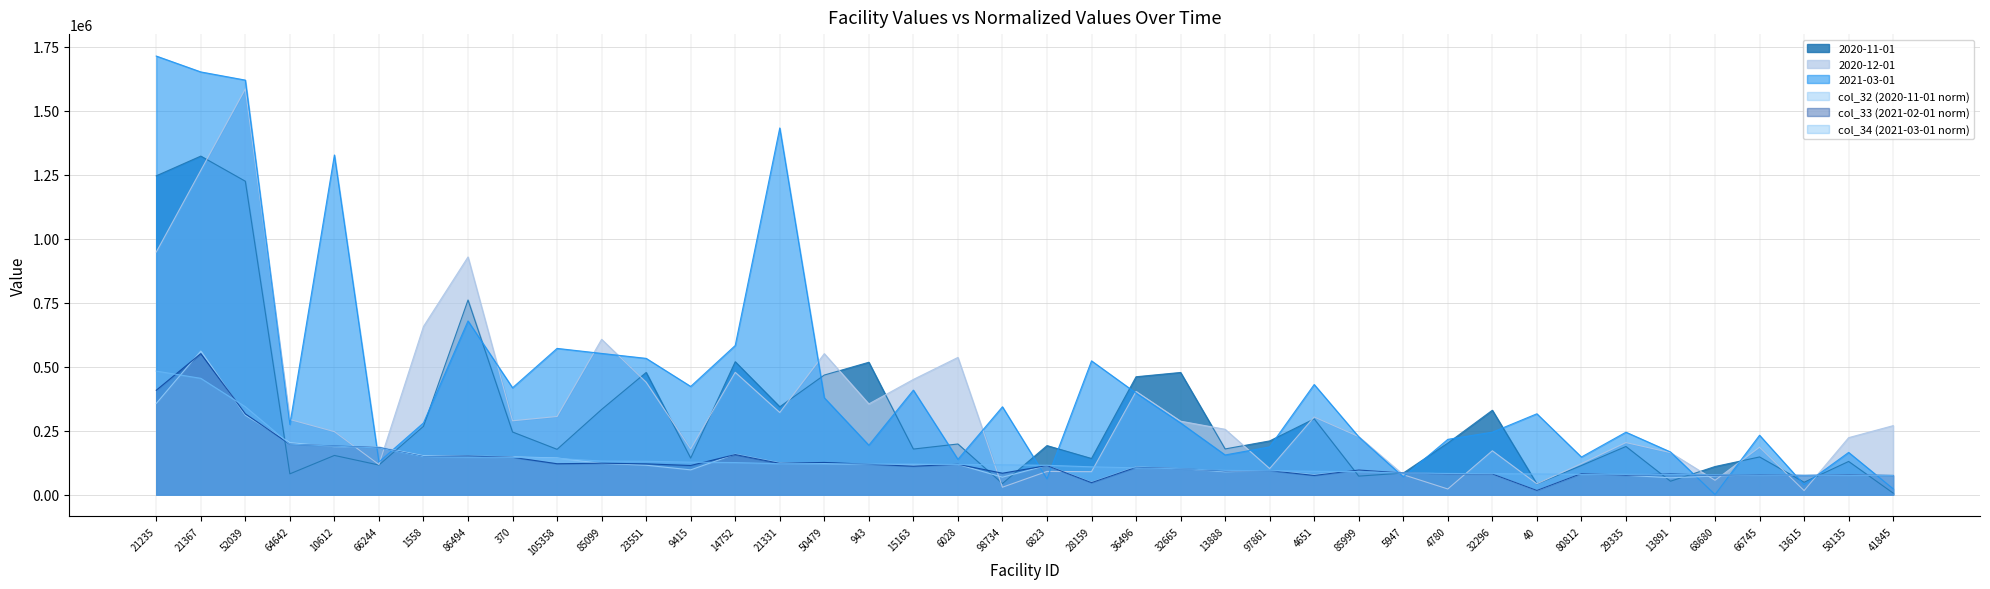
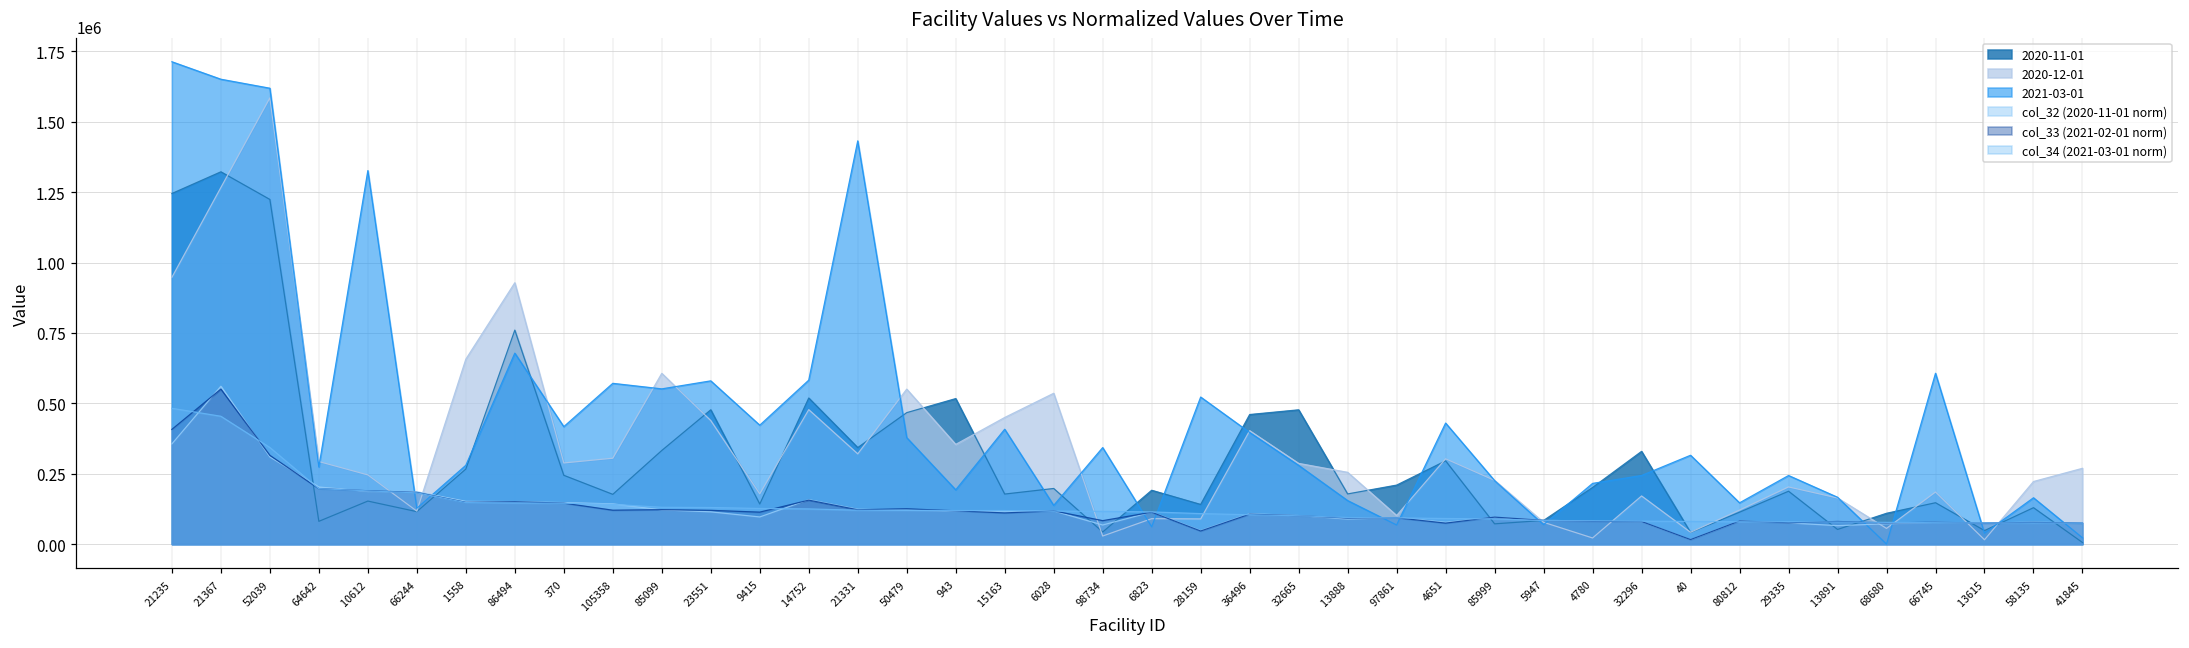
  {
    "2021-03-01": {
      "21235": 1710000,
      "21367": 1650000,
      "52039": 1620000,
      "64642": 270000,
      "10612": 1330000,
      "66244": 130000,
      "1558": 280000,
      "86494": 680000,
      "370": 420000,
      "105358": 570000,
      "85099": 550000,
-     "23551": 530000,
+     "23551": 580000,
      "9415": 420000,
      "14752": 580000,
      "21331": 1430000,
      "50479": 380000,
      "943": 190000,
      "15163": 410000,
      "6028": 140000,
      "98734": 340000,
      "6823": 60000,
      "28159": 520000,
      "13888": 150000,
-     "97861": 190000,
+     "97861": 70000,
      "4651": 430000,
      "4780": 220000,
      "32296": 240000,
      "40": 320000,
      "80812": 150000,
      "29335": 240000,
      "68680": 0,
-     "66745": 230000,
+     "66745": 610000,
      "58135": 160000,
      "41845": 20000
    }
  }
